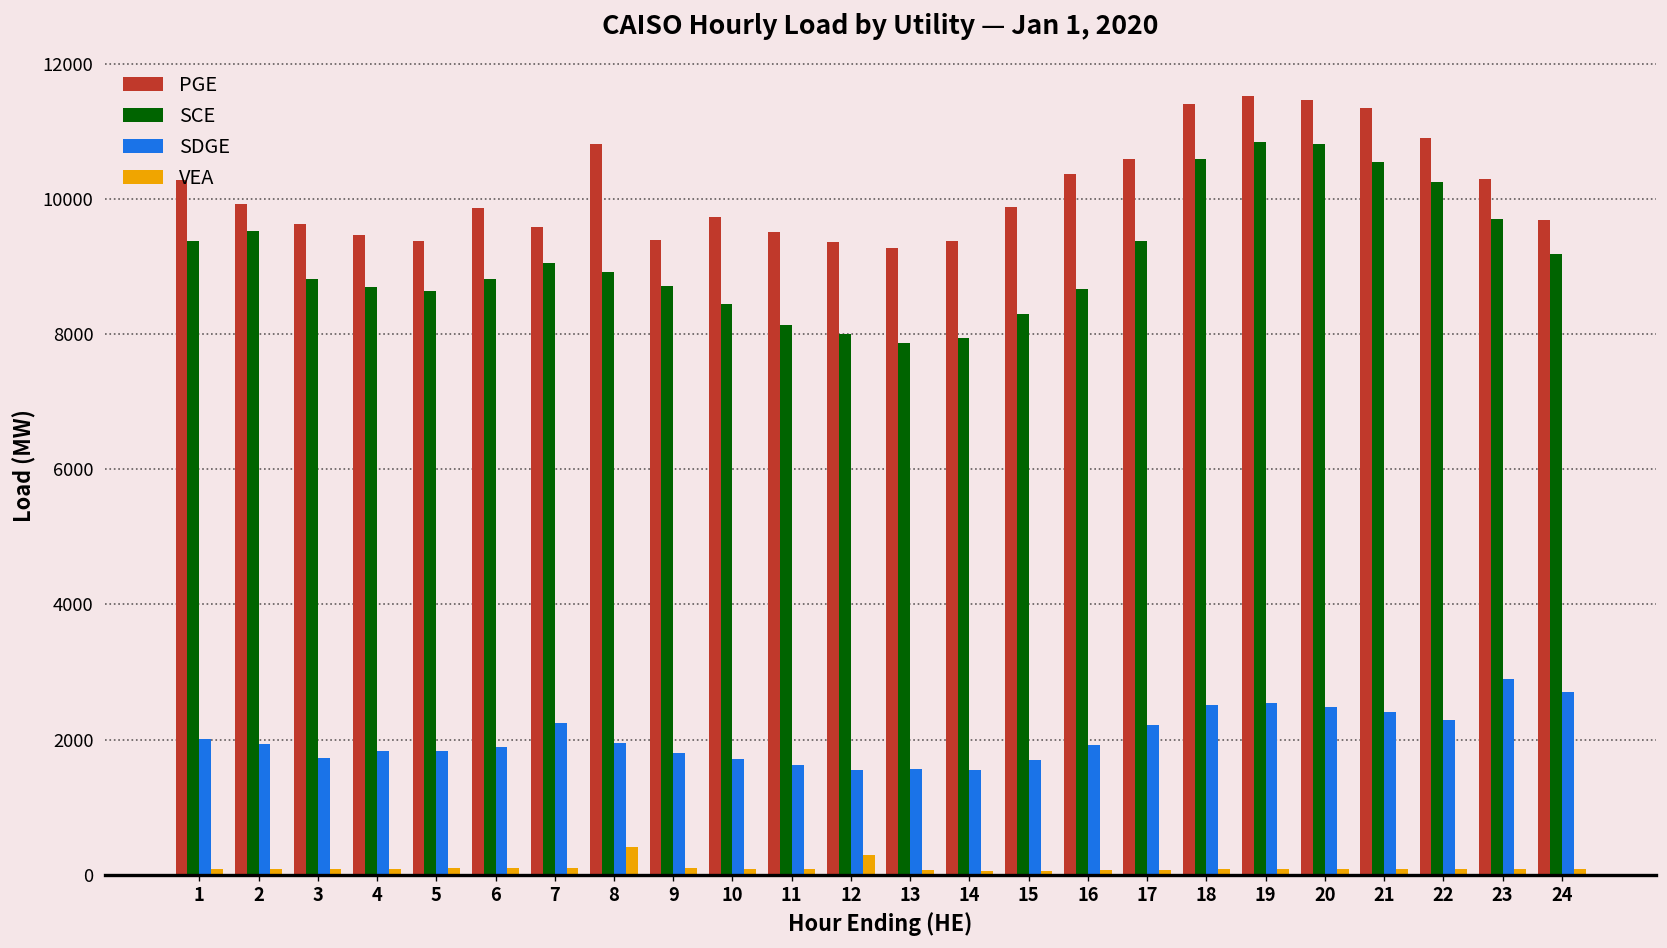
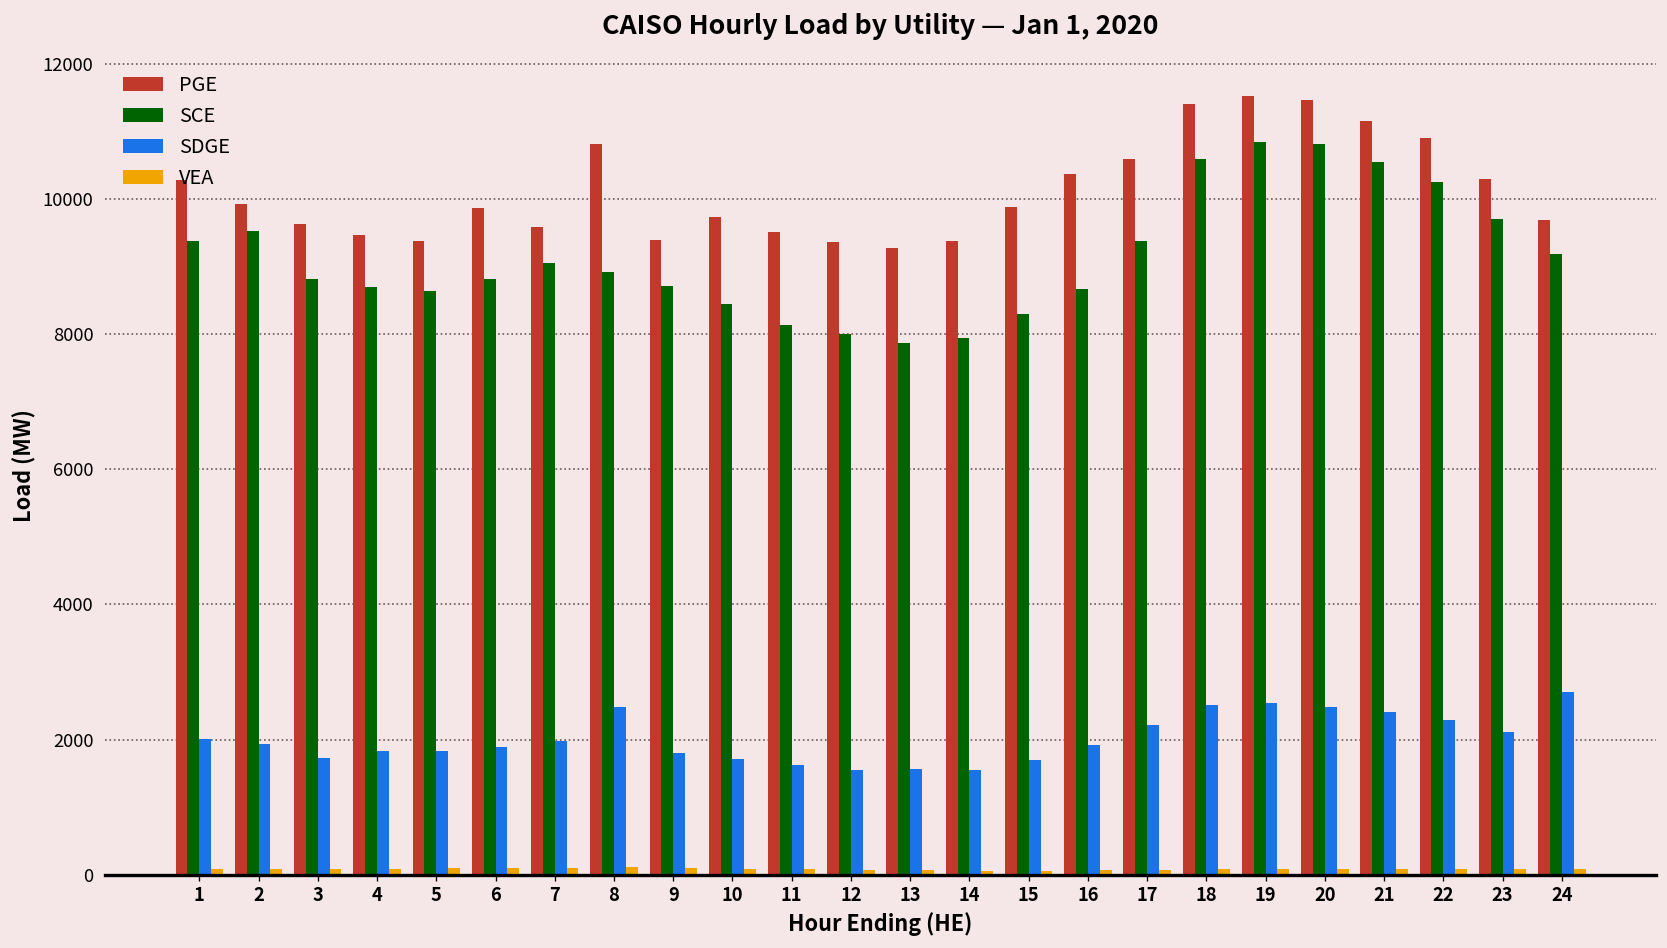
  {
    "PGE": {
      "1": 10300,
      "2": 9900,
      "3": 9600,
      "4": 9500,
      "5": 9400,
      "6": 9900,
      "7": 9600,
      "8": 10800,
      "9": 9400,
      "10": 9700,
      "11": 9500,
      "12": 9400,
      "13": 9300,
      "14": 9400,
      "15": 9900,
      "16": 10400,
      "17": 10600,
      "18": 11400,
      "19": 11500,
      "20": 11500,
-     "21": 11400,
+     "21": 11200,
      "22": 10900,
      "23": 10300,
      "24": 9700
    },
    "SCE": {
      "1": 9400,
      "2": 9500,
      "3": 8800,
      "4": 8700,
      "5": 8600,
      "6": 8800,
      "7": 9100,
      "8": 8900,
      "9": 8700,
      "10": 8500,
      "11": 8100,
      "12": 8000,
      "13": 7900,
      "14": 8000,
      "15": 8300,
      "16": 8700,
      "17": 9400,
      "18": 10600,
      "19": 10900,
      "20": 10800,
      "21": 10600,
      "22": 10300,
      "23": 9700,
      "24": 9200
    },
    "SDGE": {
      "1": 2000,
      "2": 1900,
      "3": 1700,
      "4": 1800,
      "5": 1800,
      "6": 1900,
-     "7": 2200,
-     "8": 2000,
+     "7": 2000,
+     "8": 2500,
      "9": 1800,
      "10": 1700,
      "11": 1600,
      "12": 1500,
      "13": 1600,
      "14": 1500,
      "15": 1700,
      "16": 1900,
      "17": 2200,
      "18": 2500,
      "19": 2500,
      "20": 2500,
      "21": 2400,
      "22": 2300,
-     "23": 2900,
+     "23": 2100,
      "24": 2700
    },
    "VEA": {
      "1": 100,
      "2": 100,
      "3": 100,
      "4": 100,
      "5": 100,
      "6": 100,
      "7": 100,
-     "8": 400,
+     "8": 100,
      "9": 100,
      "10": 100,
      "11": 100,
-     "12": 300,
+     "12": 100,
      "13": 100,
      "14": 100,
      "15": 100,
      "16": 100,
      "17": 100,
      "18": 100,
      "19": 100,
      "20": 100,
      "21": 100,
      "22": 100,
      "23": 100,
      "24": 100
    }
  }
